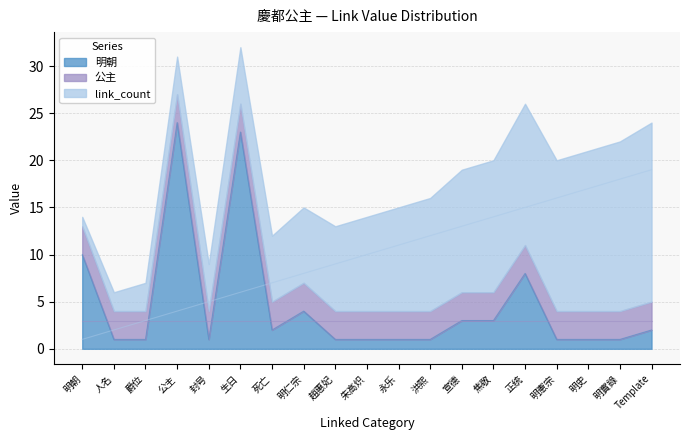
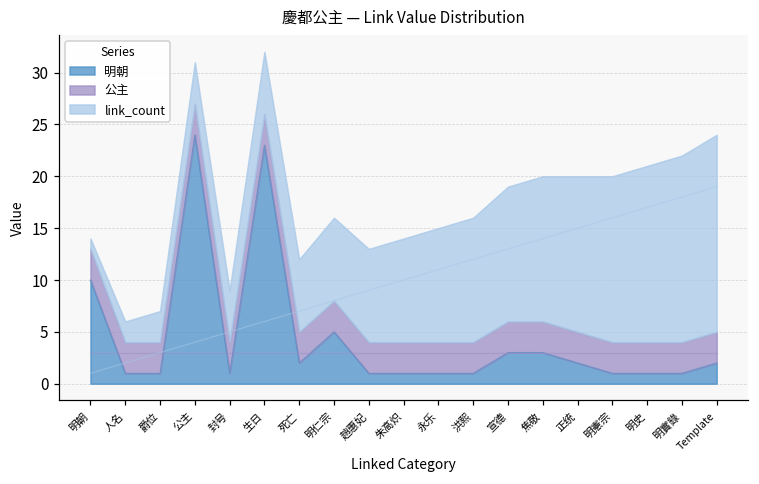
  {
    "明朝": {
      "明朝": 10,
      "人名": 1,
      "爵位": 1,
      "公主": 24,
      "封号": 1,
      "生日": 23,
      "死亡": 2,
-     "明仁宗": 4,
+     "明仁宗": 5,
      "趙惠妃": 1,
      "朱高炽": 1,
      "永乐": 1,
      "洪熙": 1,
-     "正统": 8,
+     "正统": 2,
      "明憲宗": 1,
      "明史": 1,
      "明實錄": 1,
      "Template": 2
    }
  }
